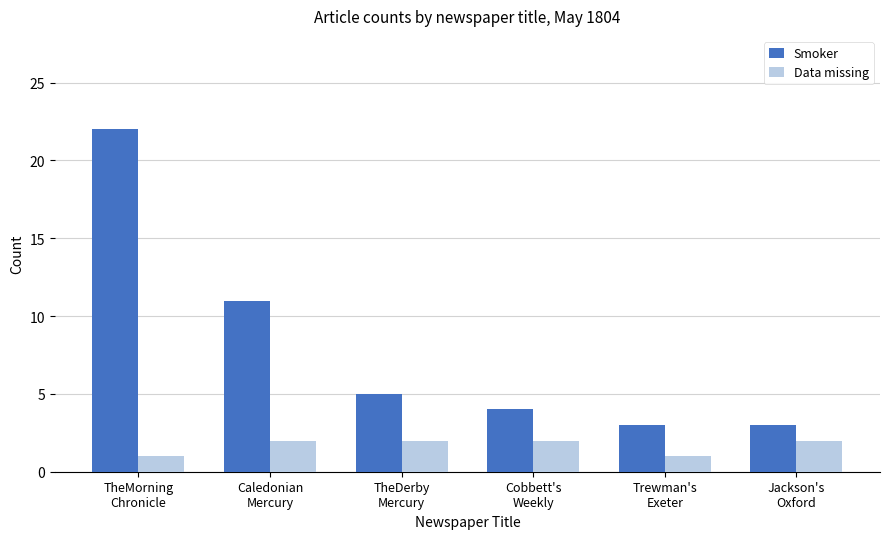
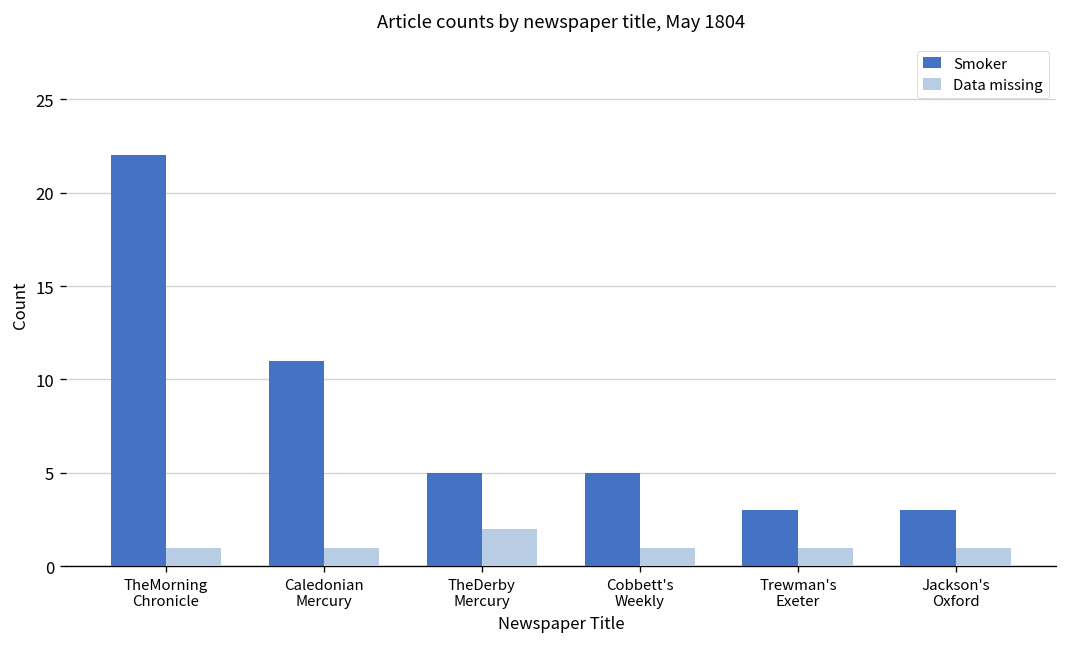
  {
    "Smoker": {
      "TheMorning Chronicle": 22,
      "Caledonian Mercury": 11,
      "TheDerby Mercury": 5,
-     "Cobbett's Weekly": 4,
+     "Cobbett's Weekly": 5,
      "Trewman's Exeter": 3,
      "Jackson's Oxford": 3
    },
    "Data missing": {
      "TheMorning Chronicle": 1,
-     "Caledonian Mercury": 2,
+     "Caledonian Mercury": 1,
      "TheDerby Mercury": 2,
-     "Cobbett's Weekly": 2,
+     "Cobbett's Weekly": 1,
      "Trewman's Exeter": 1,
-     "Jackson's Oxford": 2
+     "Jackson's Oxford": 1
    }
  }
